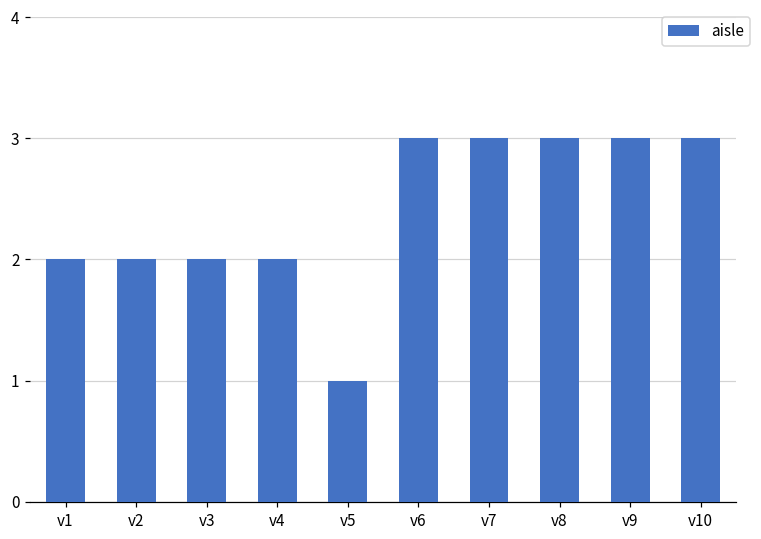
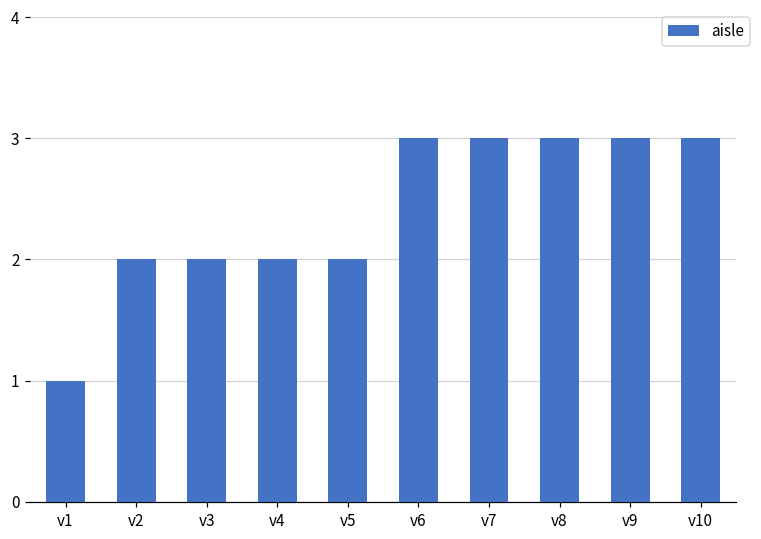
  {
-   "v1": 2,
+   "v1": 1,
    "v2": 2,
    "v3": 2,
    "v4": 2,
-   "v5": 1,
+   "v5": 2,
    "v6": 3,
    "v7": 3,
    "v8": 3,
    "v9": 3,
    "v10": 3
  }
